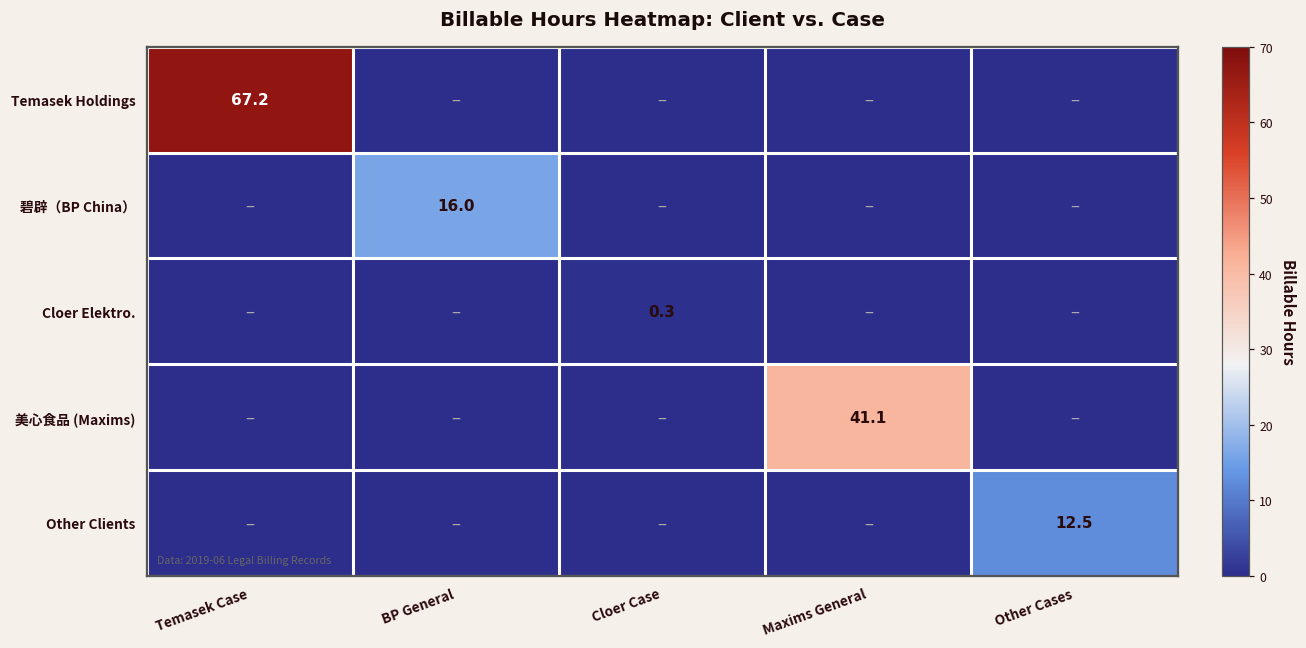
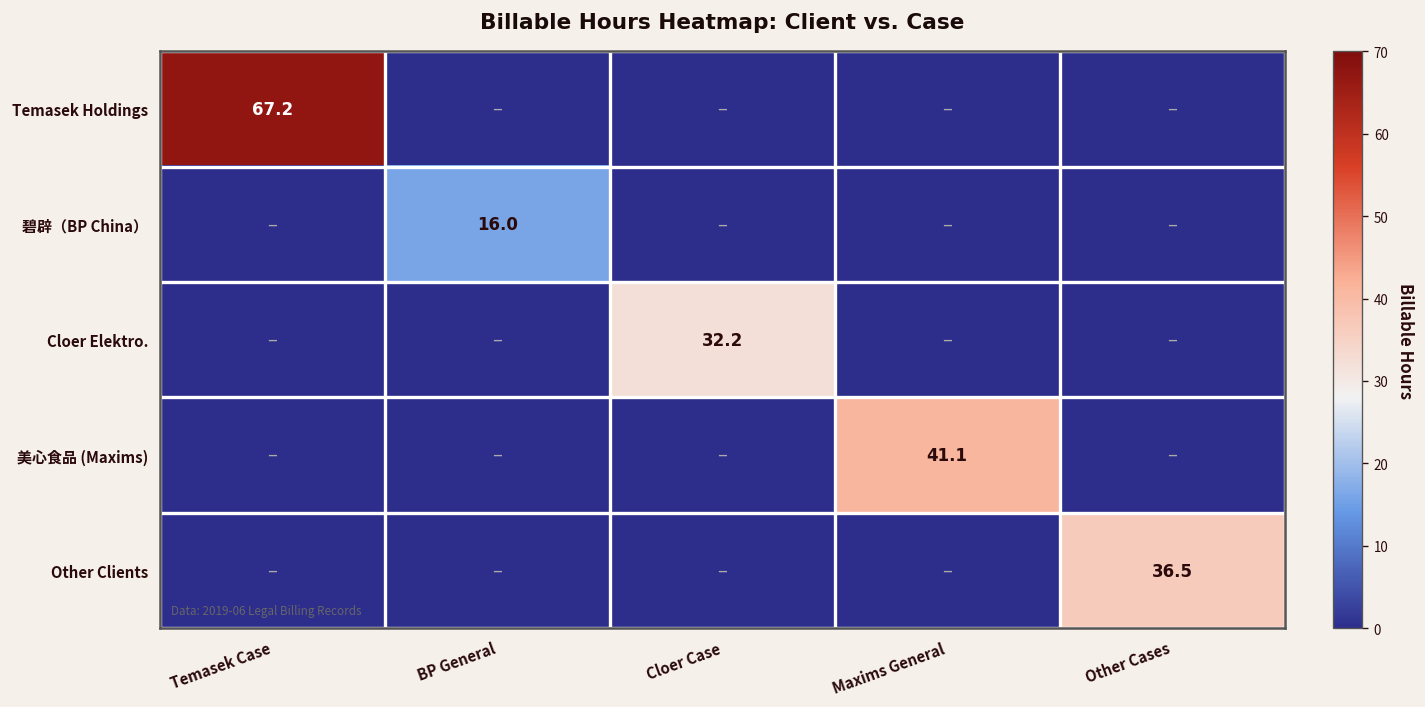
  {
    "Temasek Holdings": {
      "Temasek Case": 67.2
    },
    "碧辟（BP China）": {
      "BP General": 16.0
    },
    "Cloer Elektro.": {
-     "Cloer Case": 0.3
+     "Cloer Case": 32.2
    },
    "美心食品 (Maxims)": {
      "Maxims General": 41.1
    },
    "Other Clients": {
-     "Other Cases": 12.5
+     "Other Cases": 36.5
    }
  }
